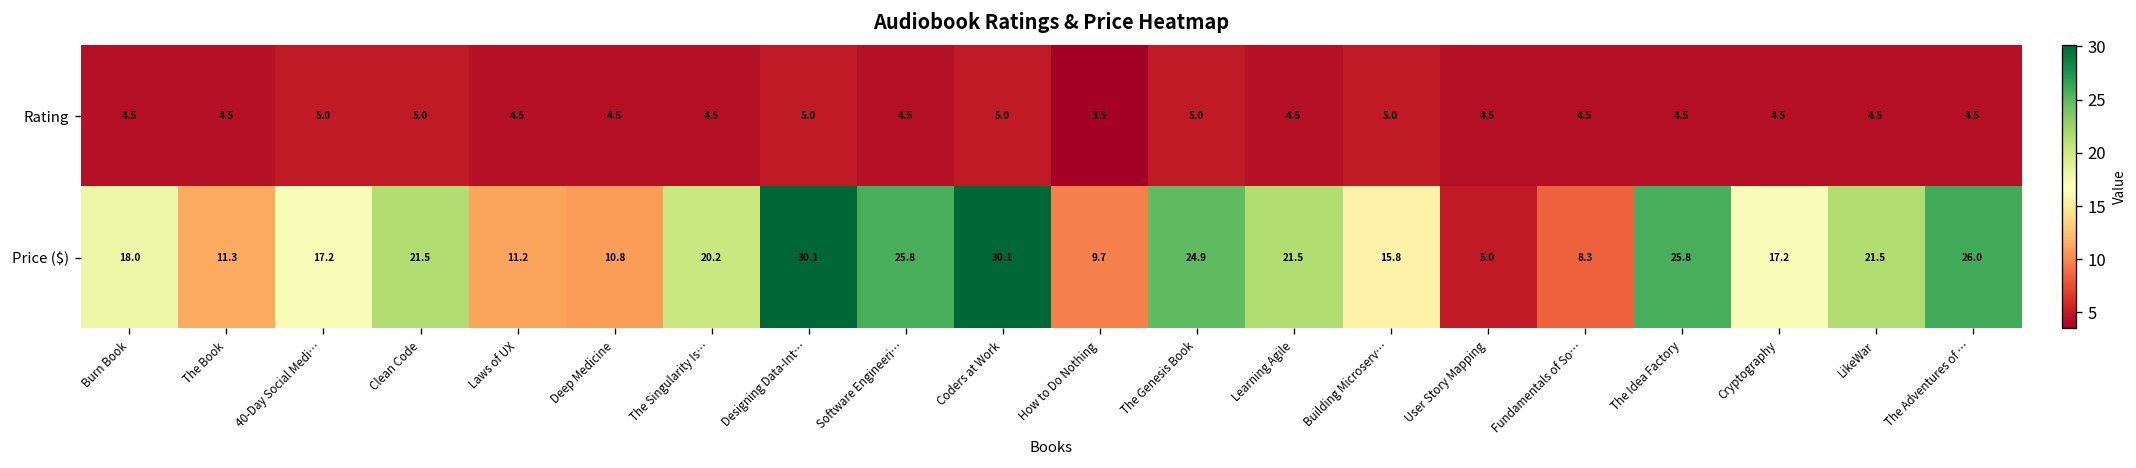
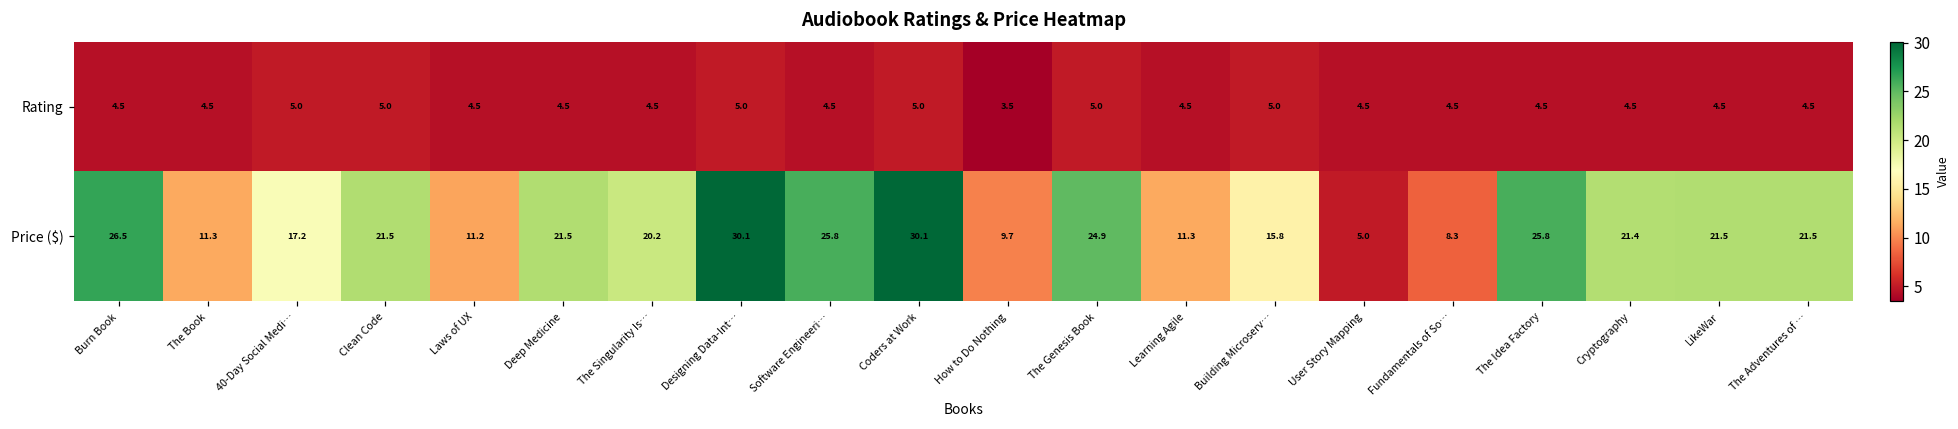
  {
    "Rating": {
      "Burn Book": 4.5,
      "The Book": 4.5,
      "40-Day Social Medi…": 5.0,
      "Clean Code": 5.0,
      "Laws of UX": 4.5,
      "Deep Medicine": 4.5,
      "The Singularity Is…": 4.5,
      "Designing Data-Int…": 5.0,
      "Software Engineeri…": 4.5,
      "Coders at Work": 5.0,
      "How to Do Nothing": 3.5,
      "The Genesis Book": 5.0,
      "Learning Agile": 4.5,
      "Building Microserv…": 5.0,
      "User Story Mapping": 4.5,
      "Fundamentals of So…": 4.5,
      "The Idea Factory": 4.5,
      "Cryptography": 4.5,
      "LikeWar": 4.5,
      "The Adventures of …": 4.5
    },
    "Price ($)": {
-     "Burn Book": 18.0,
+     "Burn Book": 26.5,
      "The Book": 11.3,
      "40-Day Social Medi…": 17.2,
      "Clean Code": 21.5,
      "Laws of UX": 11.2,
-     "Deep Medicine": 10.8,
+     "Deep Medicine": 21.5,
      "The Singularity Is…": 20.2,
      "Designing Data-Int…": 30.1,
      "Software Engineeri…": 25.8,
      "Coders at Work": 30.1,
      "How to Do Nothing": 9.7,
      "The Genesis Book": 24.9,
-     "Learning Agile": 21.5,
+     "Learning Agile": 11.3,
      "Building Microserv…": 15.8,
      "User Story Mapping": 5.0,
      "Fundamentals of So…": 8.3,
      "The Idea Factory": 25.8,
-     "Cryptography": 17.2,
+     "Cryptography": 21.4,
      "LikeWar": 21.5,
-     "The Adventures of …": 26.0
+     "The Adventures of …": 21.5
    }
  }
